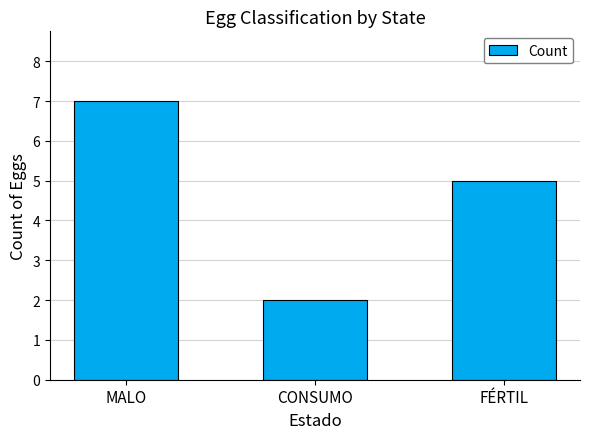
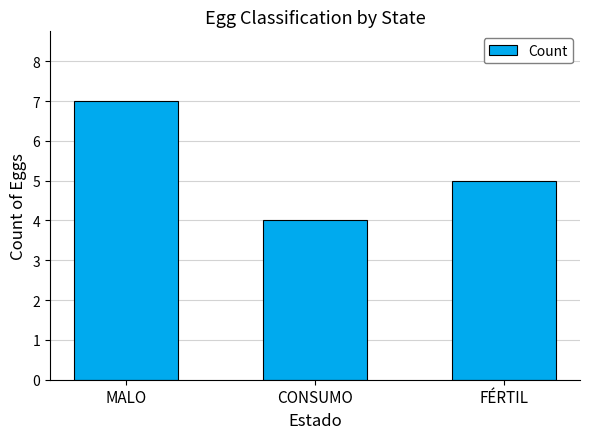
  {
    "MALO": 7,
-   "CONSUMO": 2,
+   "CONSUMO": 4,
    "FÉRTIL": 5
  }
